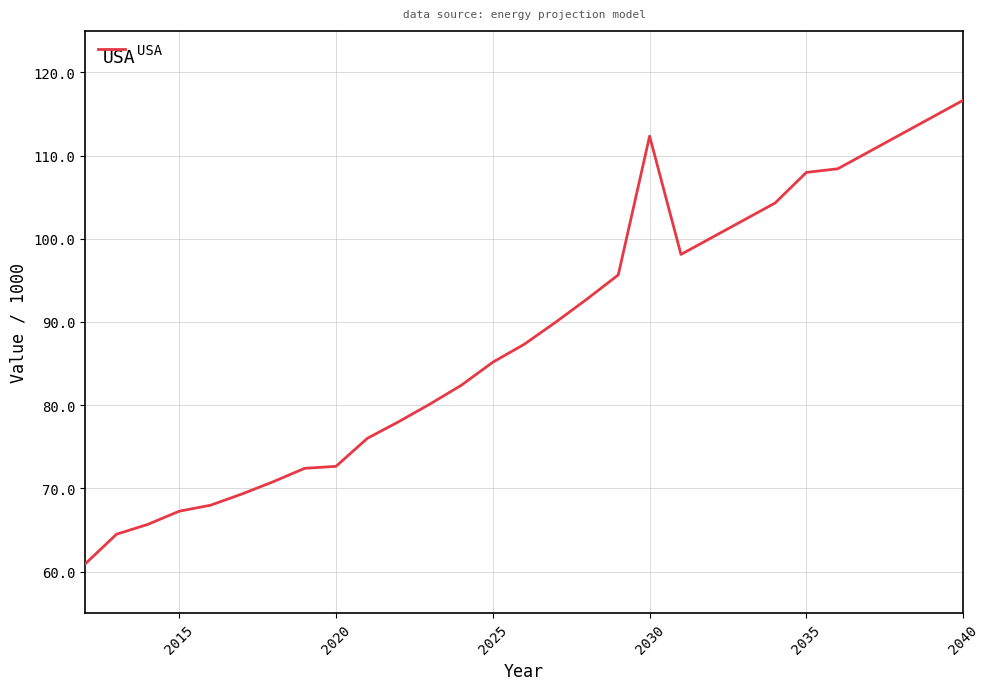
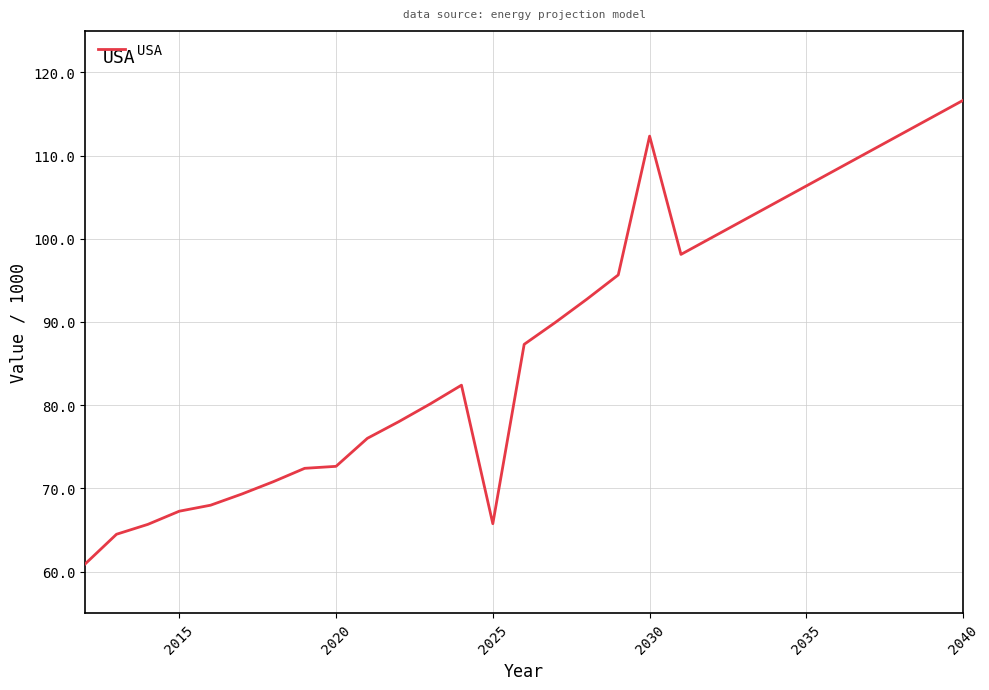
  {
    "2015": 67,
    "2020": 73,
-   "2025": 85,
+   "2025": 66,
    "2030": 112,
-   "2035": 108,
+   "2035": 106,
    "2040": 117
  }
